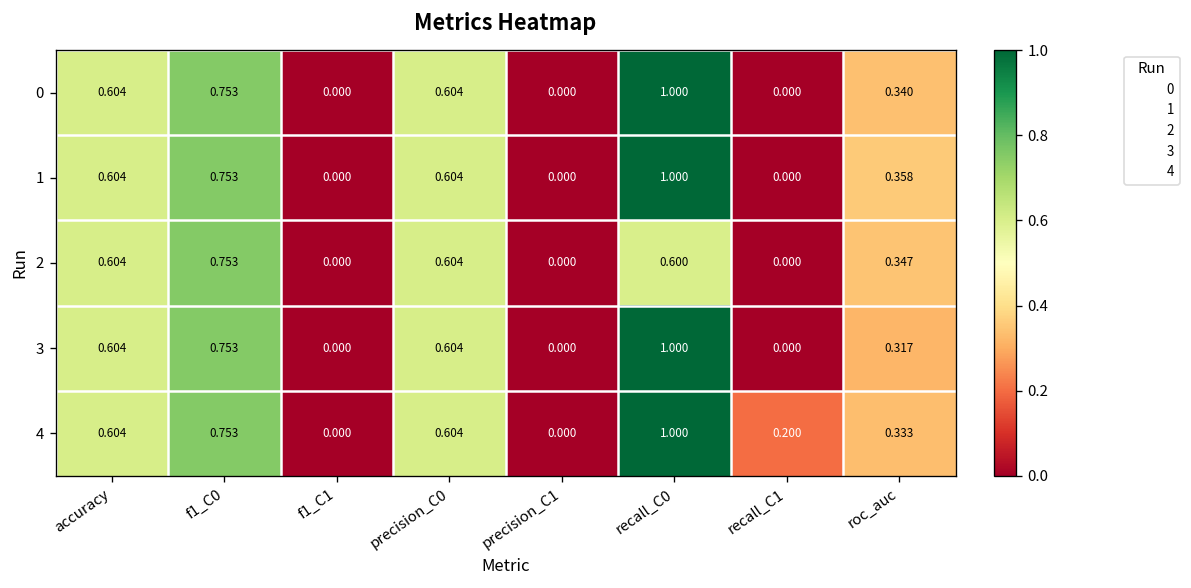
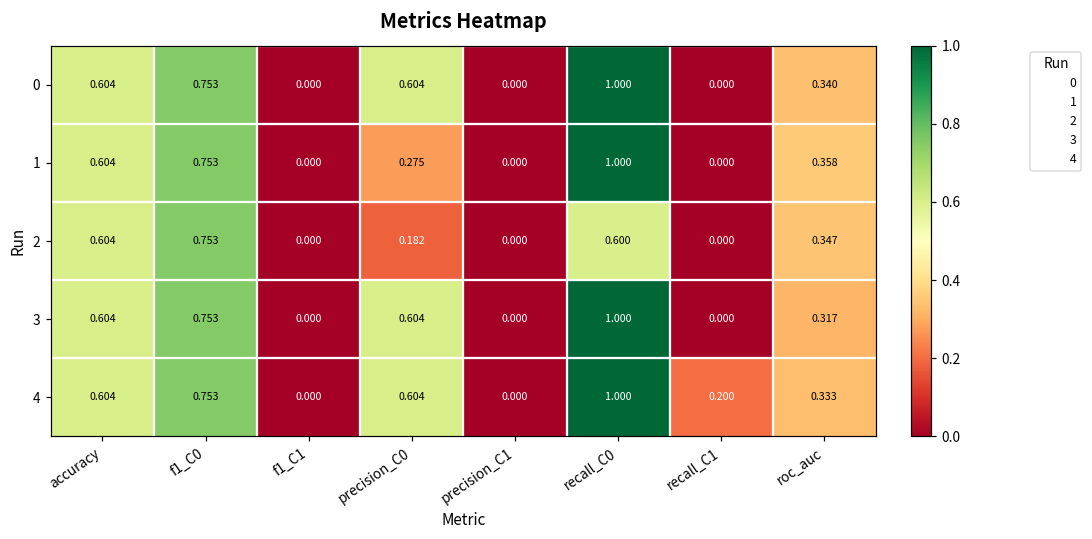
  {
    "0": {
      "accuracy": 0.604,
      "f1_C0": 0.753,
      "f1_C1": 0.000,
      "precision_C0": 0.604,
      "precision_C1": 0.000,
      "recall_C0": 1.000,
      "recall_C1": 0.000,
      "roc_auc": 0.340
    },
    "1": {
      "accuracy": 0.604,
      "f1_C0": 0.753,
      "f1_C1": 0.000,
-     "precision_C0": 0.604,
+     "precision_C0": 0.275,
      "precision_C1": 0.000,
      "recall_C0": 1.000,
      "recall_C1": 0.000,
      "roc_auc": 0.358
    },
    "2": {
      "accuracy": 0.604,
      "f1_C0": 0.753,
      "f1_C1": 0.000,
-     "precision_C0": 0.604,
+     "precision_C0": 0.182,
      "precision_C1": 0.000,
      "recall_C0": 0.600,
      "recall_C1": 0.000,
      "roc_auc": 0.347
    },
    "3": {
      "accuracy": 0.604,
      "f1_C0": 0.753,
      "f1_C1": 0.000,
      "precision_C0": 0.604,
      "precision_C1": 0.000,
      "recall_C0": 1.000,
      "recall_C1": 0.000,
      "roc_auc": 0.317
    },
    "4": {
      "accuracy": 0.604,
      "f1_C0": 0.753,
      "f1_C1": 0.000,
      "precision_C0": 0.604,
      "precision_C1": 0.000,
      "recall_C0": 1.000,
      "recall_C1": 0.200,
      "roc_auc": 0.333
    }
  }
